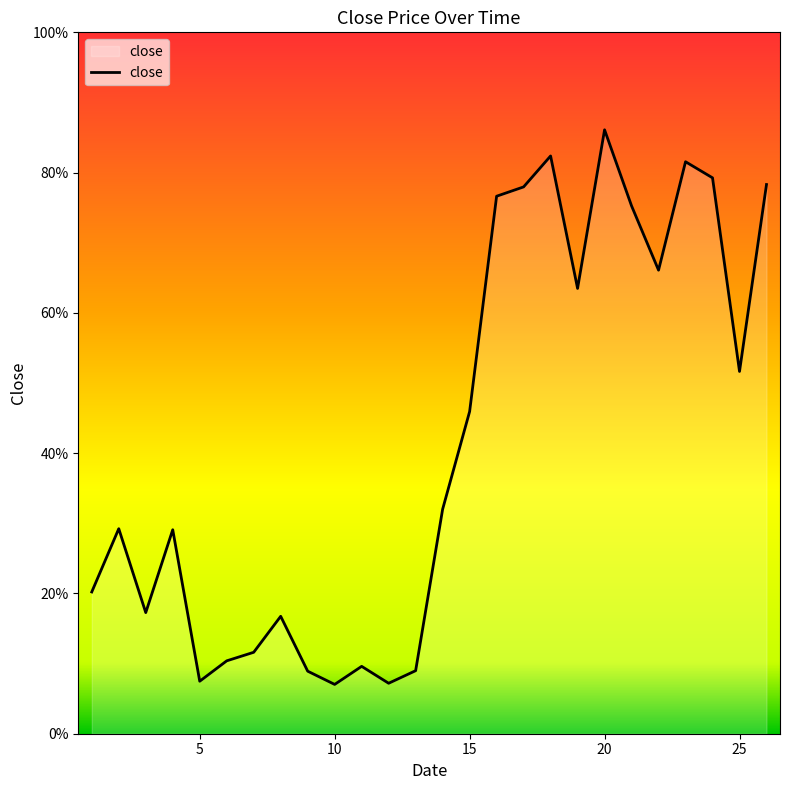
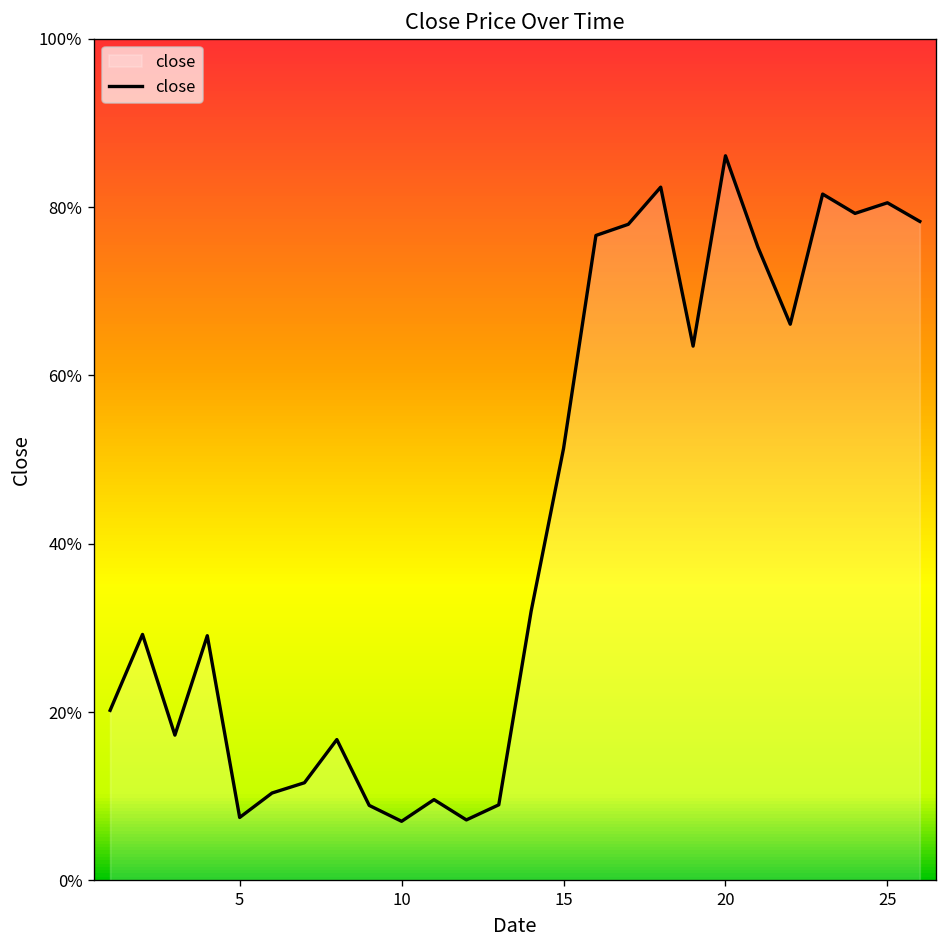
  {
    "5": "7%",
    "10": "7%",
-   "15": "46%",
+   "15": "51%",
    "20": "86%",
-   "25": "52%"
+   "25": "81%"
  }
